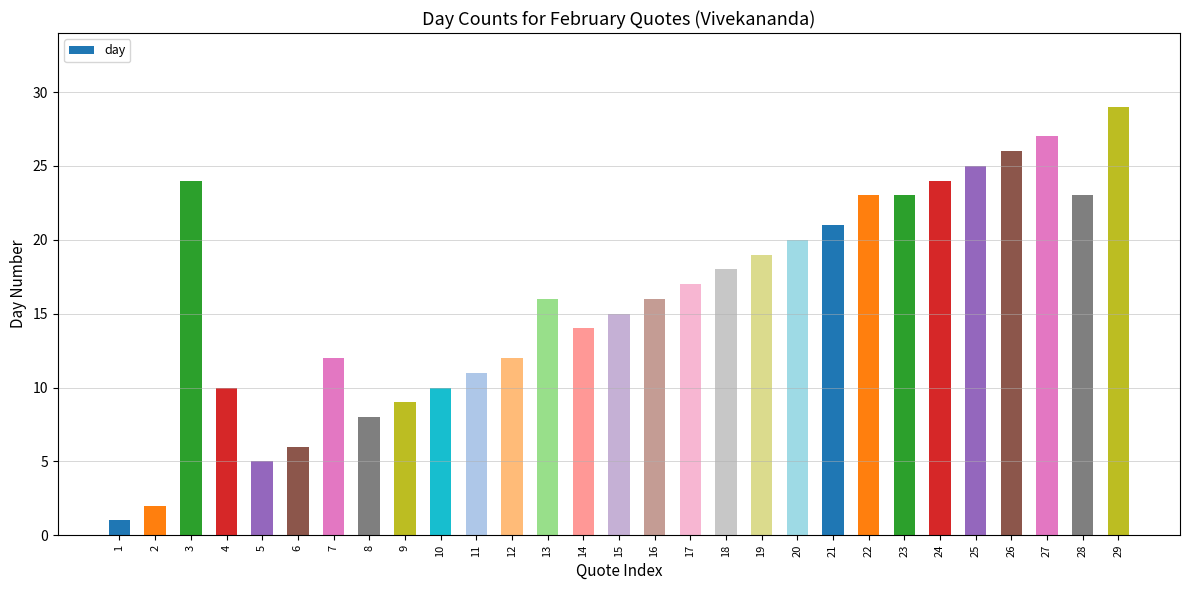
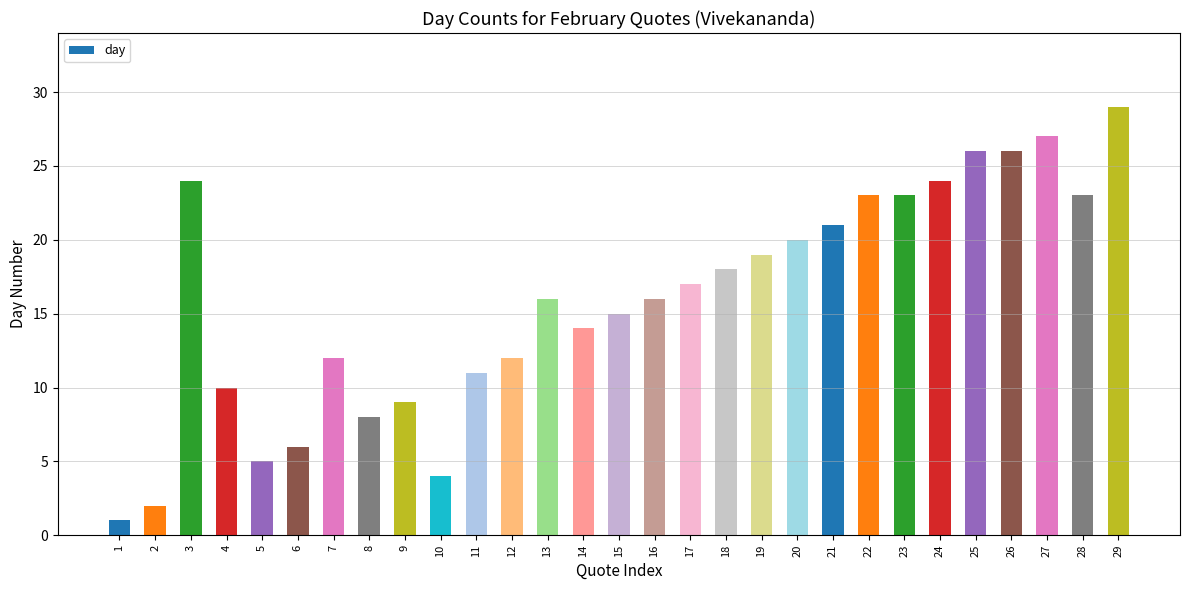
  {
    "1": 1,
    "2": 2,
    "3": 24,
    "4": 10,
    "5": 5,
    "6": 6,
    "7": 12,
    "8": 8,
    "9": 9,
-   "10": 10,
+   "10": 4,
    "11": 11,
    "12": 12,
    "13": 16,
    "14": 14,
    "15": 15,
    "16": 16,
    "17": 17,
    "18": 18,
    "19": 19,
    "20": 20,
    "21": 21,
    "22": 23,
    "23": 23,
    "24": 24,
-   "25": 25,
+   "25": 26,
    "26": 26,
    "27": 27,
    "28": 23,
    "29": 29
  }
